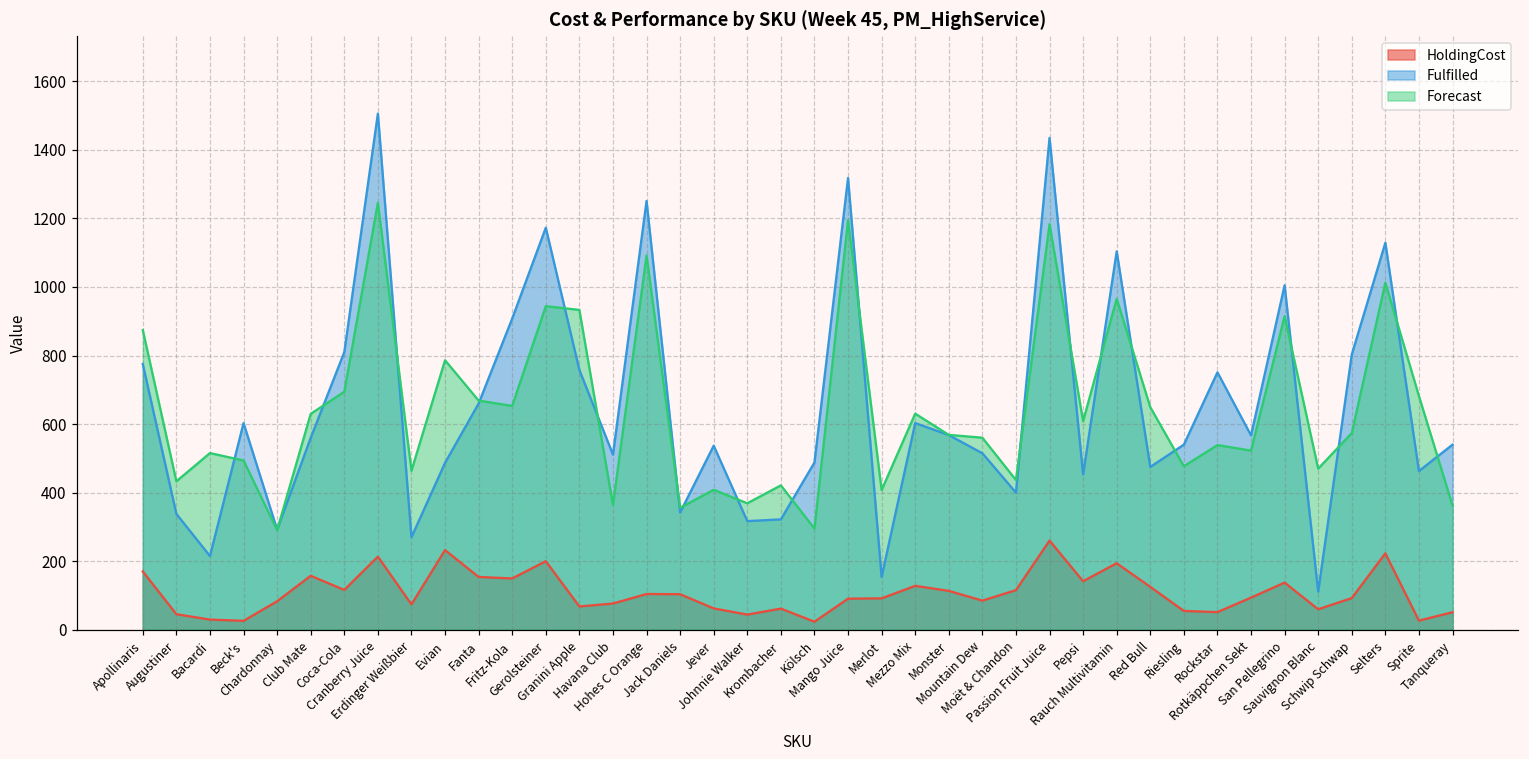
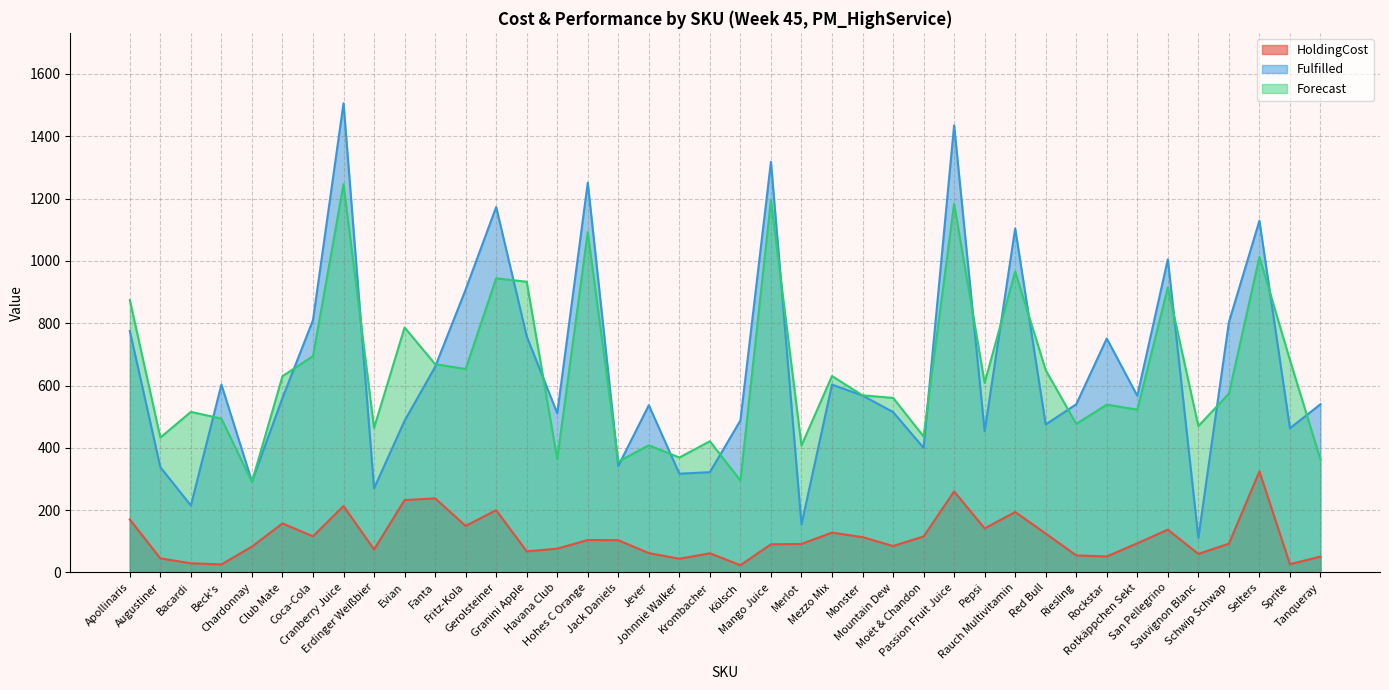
  {
    "HoldingCost": {
      "Apollinaris": 170,
      "Augustiner": 50,
      "Bacardi": 30,
      "Beck's": 30,
      "Chardonnay": 80,
      "Club Mate": 160,
      "Coca-Cola": 120,
      "Cranberry Juice": 210,
      "Erdinger Weißbier": 70,
      "Evian": 230,
-     "Fanta": 150,
+     "Fanta": 240,
      "Fritz-Kola": 150,
      "Gerolsteiner": 200,
      "Granini Apple": 70,
      "Havana Club": 80,
      "Hohes C Orange": 100,
      "Jack Daniels": 100,
      "Jever": 60,
      "Johnnie Walker": 40,
      "Krombacher": 60,
      "Kölsch": 20,
      "Mango Juice": 90,
      "Merlot": 90,
      "Mezzo Mix": 130,
      "Monster": 110,
      "Mountain Dew": 90,
      "Moët & Chandon": 120,
      "Passion Fruit Juice": 260,
      "Pepsi": 140,
      "Rauch Multivitamin": 190,
      "Red Bull": 130,
      "Riesling": 50,
      "Rockstar": 50,
      "Rotkäppchen Sekt": 90,
      "San Pellegrino": 140,
      "Sauvignon Blanc": 60,
      "Schwip Schwap": 90,
-     "Selters": 220,
+     "Selters": 320,
      "Sprite": 30,
      "Tanqueray": 50
    },
    "Fulfilled": {
      "Apollinaris": 780,
      "Augustiner": 340,
      "Bacardi": 220,
      "Beck's": 600,
      "Club Mate": 560,
      "Coca-Cola": 810,
      "Cranberry Juice": 1510,
      "Erdinger Weißbier": 270,
      "Evian": 490,
      "Fanta": 660,
      "Fritz-Kola": 910,
      "Gerolsteiner": 1170,
      "Granini Apple": 760,
      "Havana Club": 510,
      "Hohes C Orange": 1250,
      "Jack Daniels": 340,
      "Jever": 540,
      "Johnnie Walker": 320,
      "Krombacher": 320,
      "Kölsch": 490,
      "Mango Juice": 1320,
      "Merlot": 150,
      "Mezzo Mix": 600,
      "Mountain Dew": 520,
      "Moët & Chandon": 400,
      "Passion Fruit Juice": 1440,
      "Pepsi": 450,
      "Rauch Multivitamin": 1100,
      "Red Bull": 480,
      "Riesling": 540,
      "Rockstar": 750,
      "Rotkäppchen Sekt": 570,
      "San Pellegrino": 1010,
      "Sauvignon Blanc": 110,
      "Schwip Schwap": 800,
      "Selters": 1130,
      "Sprite": 460,
      "Tanqueray": 540
    },
    "Forecast": {
      "Apollinaris": 870,
      "Augustiner": 430,
      "Bacardi": 520,
      "Beck's": 490,
      "Club Mate": 630,
      "Coca-Cola": 690,
      "Cranberry Juice": 1250,
      "Erdinger Weißbier": 460,
      "Evian": 790,
      "Fanta": 670,
      "Fritz-Kola": 650,
      "Gerolsteiner": 940,
      "Granini Apple": 930,
      "Havana Club": 360,
      "Hohes C Orange": 1090,
      "Jack Daniels": 360,
      "Jever": 410,
      "Johnnie Walker": 370,
      "Krombacher": 420,
      "Kölsch": 300,
      "Mango Juice": 1200,
      "Merlot": 410,
      "Mezzo Mix": 630,
      "Mountain Dew": 560,
      "Moët & Chandon": 440,
      "Passion Fruit Juice": 1180,
      "Pepsi": 610,
      "Rauch Multivitamin": 970,
      "Red Bull": 650,
      "Riesling": 480,
      "Rockstar": 540,
      "Rotkäppchen Sekt": 520,
      "San Pellegrino": 910,
      "Sauvignon Blanc": 470,
      "Schwip Schwap": 570,
      "Selters": 1010,
      "Sprite": 680,
      "Tanqueray": 360
    }
  }
